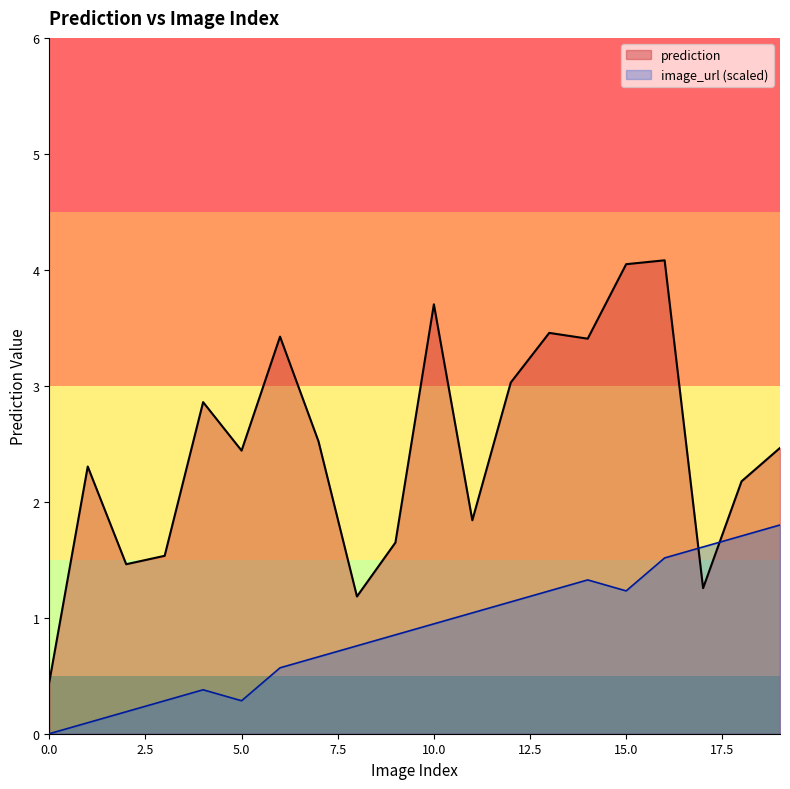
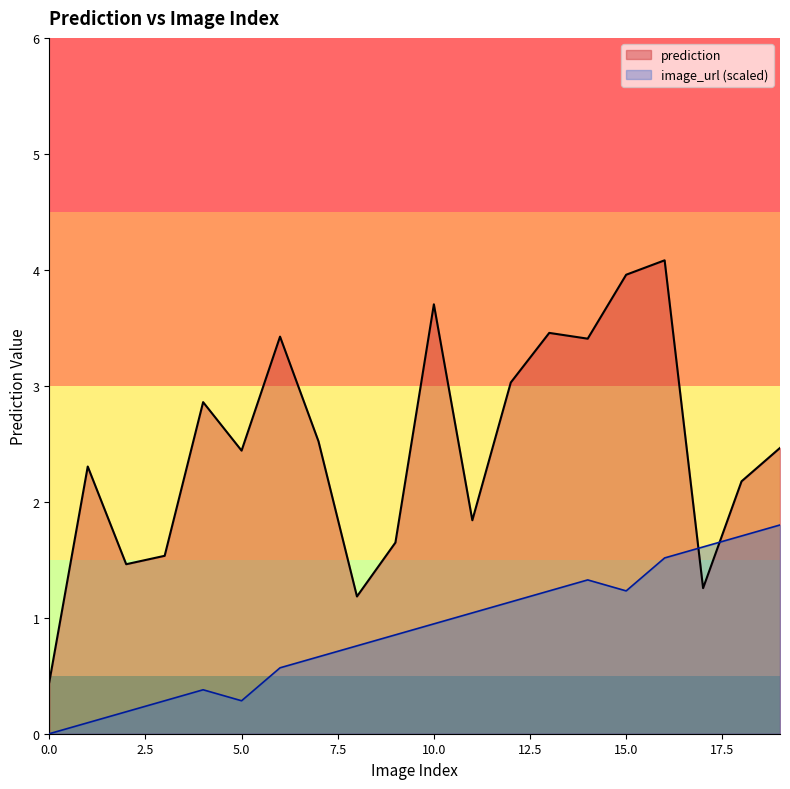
  {
    "prediction": {
      "0.0": 0.44,
      "5.0": 2.44,
      "10.0": 3.70,
-     "15.0": 4.05
+     "15.0": 3.96
    },
    "image_url (scaled)": {
      "0.0": 0.00,
      "5.0": 0.28,
      "10.0": 0.95,
      "15.0": 1.23
    }
  }
